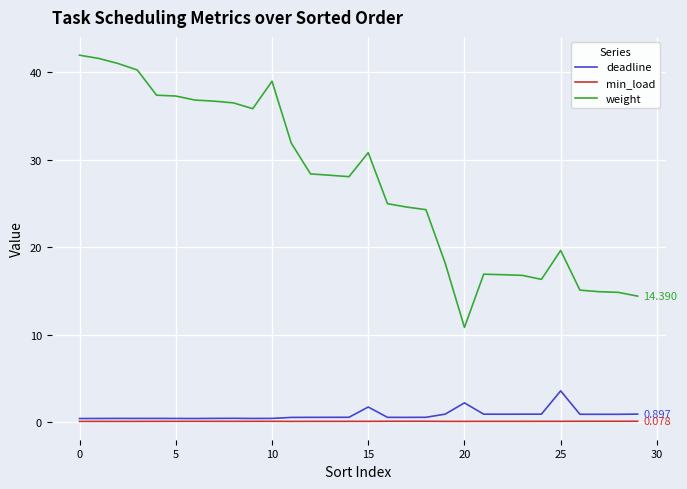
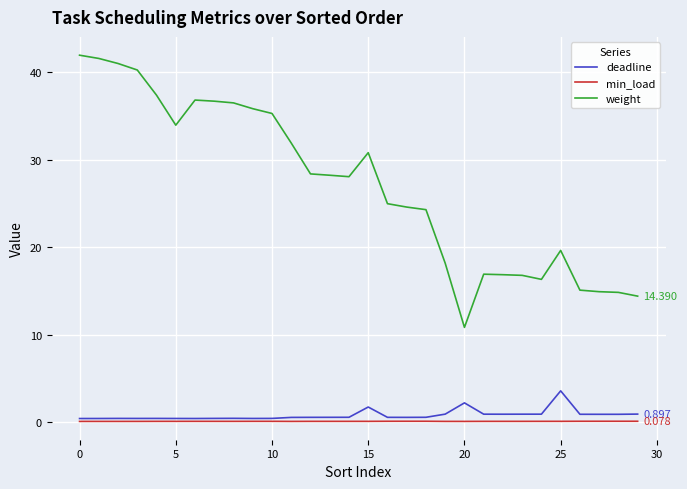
  {
    "deadline": {
      "0": 0,
      "5": 0,
      "10": 0,
      "15": 2,
      "20": 2,
      "25": 4
    },
    "min_load": {
      "0": 0,
      "5": 0,
      "10": 0,
      "15": 0,
      "20": 0,
      "25": 0
    },
    "weight": {
      "0": 42,
-     "5": 37,
-     "10": 39,
+     "5": 34,
+     "10": 35,
      "15": 31,
      "20": 11,
      "25": 20
    }
  }
